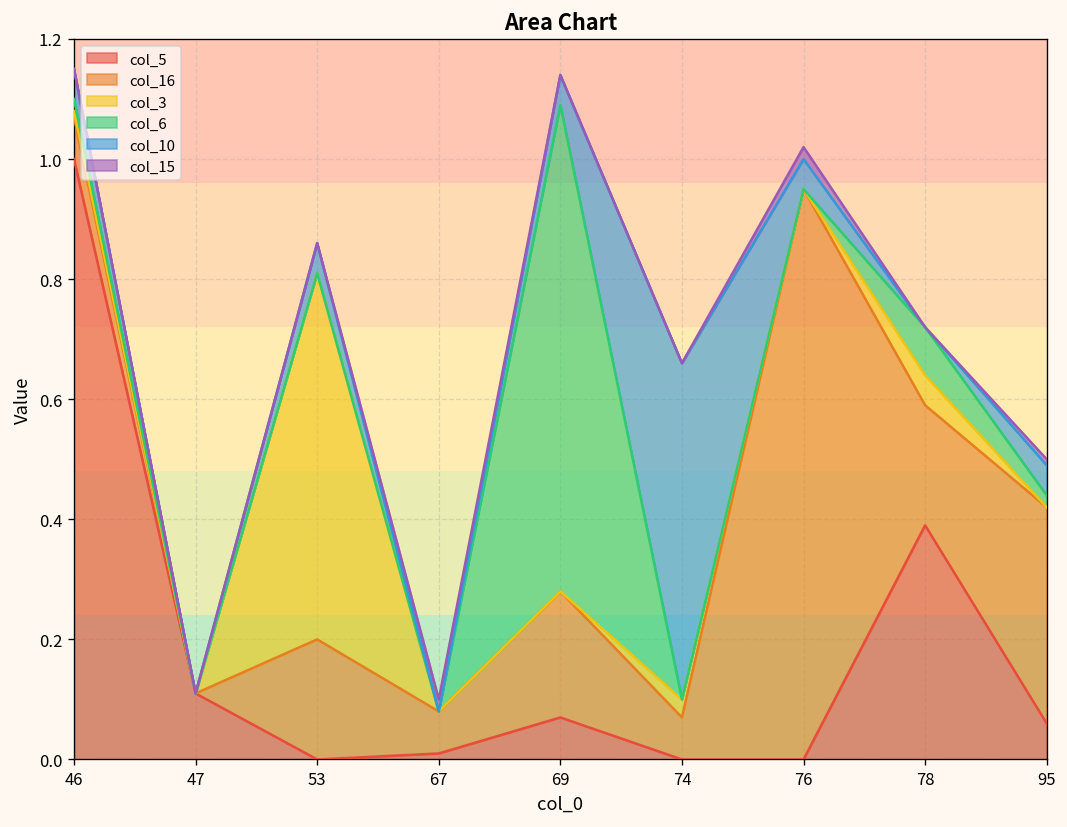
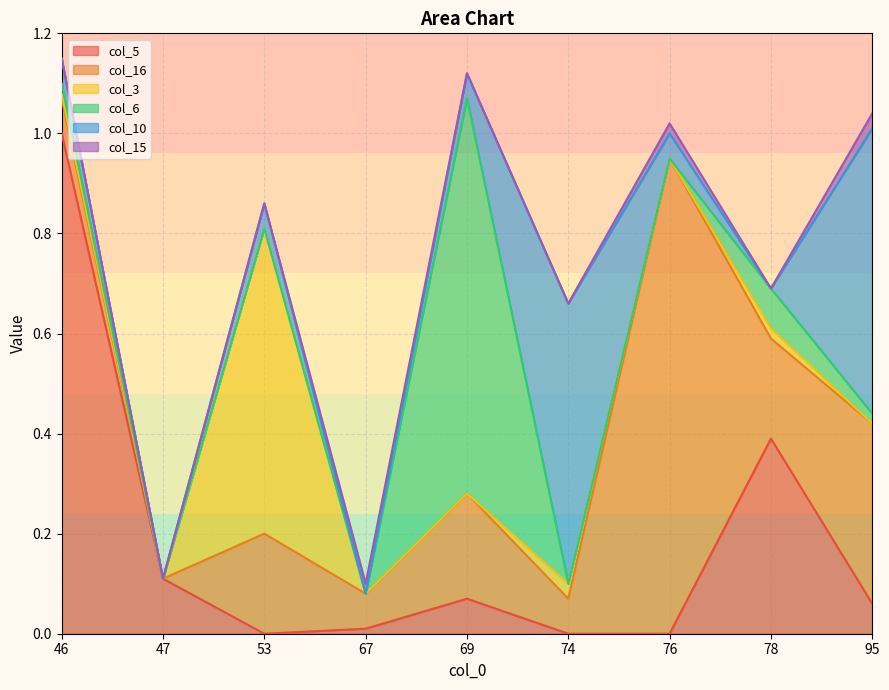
  {
    "col_3": {
      "46": 0.01,
-     "78": 0.05
+     "78": 0.02
    },
    "col_6": {
      "46": 0.02,
-     "69": 0.81,
+     "69": 0.79,
      "95": 0.02
    },
    "col_10": {
      "76": 0.05,
-     "95": 0.05
+     "95": 0.57
    },
    "col_15": {
      "67": 0.02,
      "76": 0.02,
-     "95": 0.01
+     "95": 0.03
    }
  }
